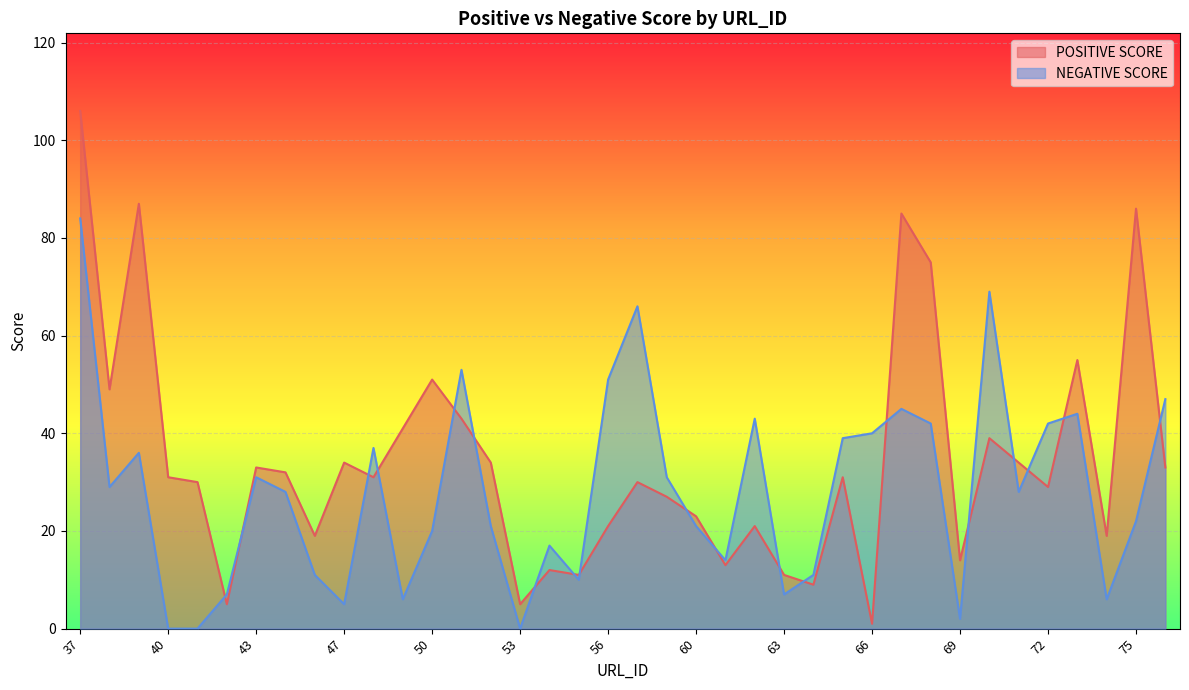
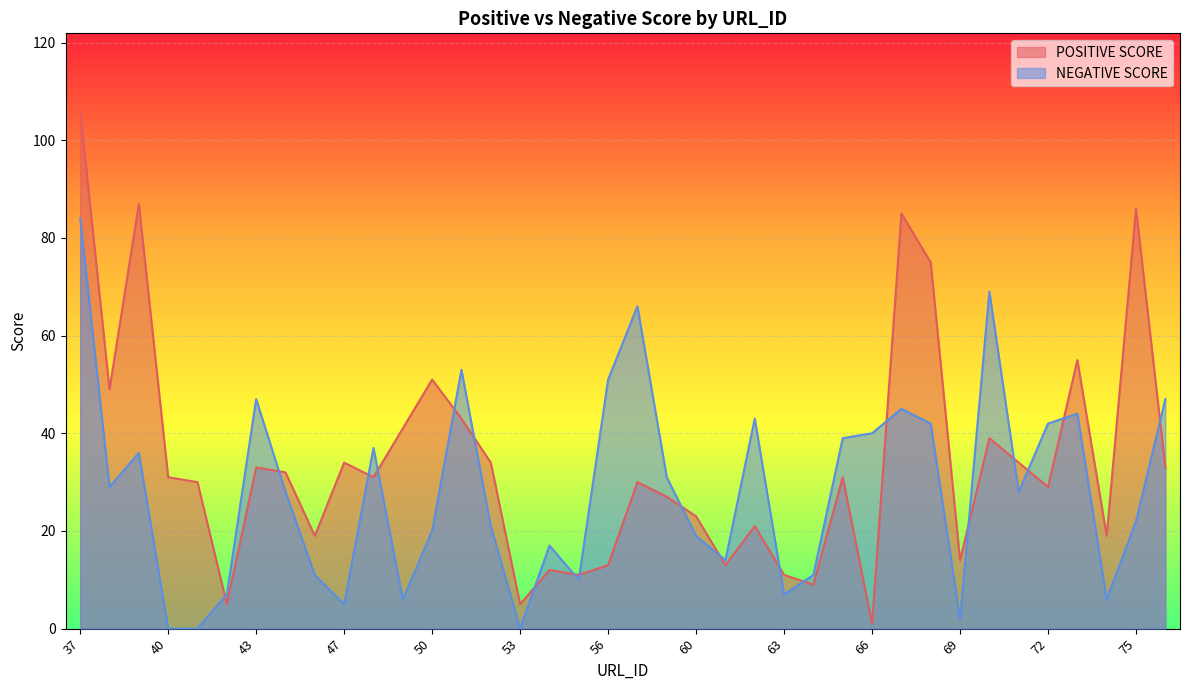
  {
    "POSITIVE SCORE": {
      "37": 106,
      "40": 31,
      "43": 33,
      "47": 34,
      "50": 51,
      "53": 5,
-     "56": 21,
+     "56": 13,
      "60": 23,
      "63": 11,
      "66": 1,
      "69": 14,
      "72": 29,
      "75": 86
    },
    "NEGATIVE SCORE": {
      "37": 84,
      "40": 0,
-     "43": 31,
+     "43": 47,
      "47": 5,
      "50": 20,
      "53": 0,
      "56": 51,
-     "60": 21,
+     "60": 19,
      "63": 7,
      "66": 40,
      "69": 2,
      "72": 42,
      "75": 22
    }
  }
